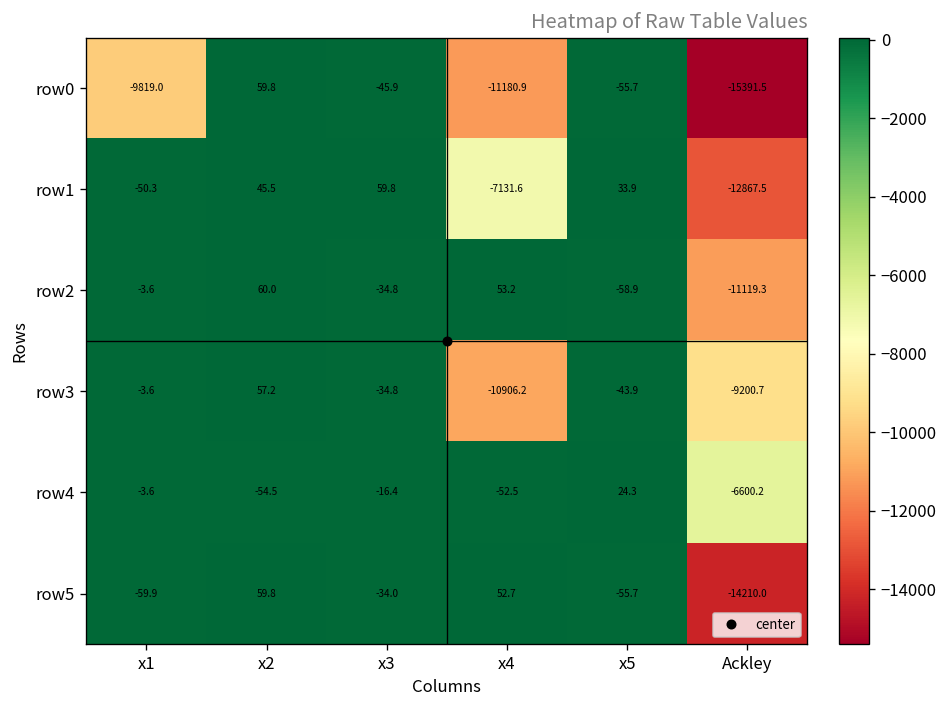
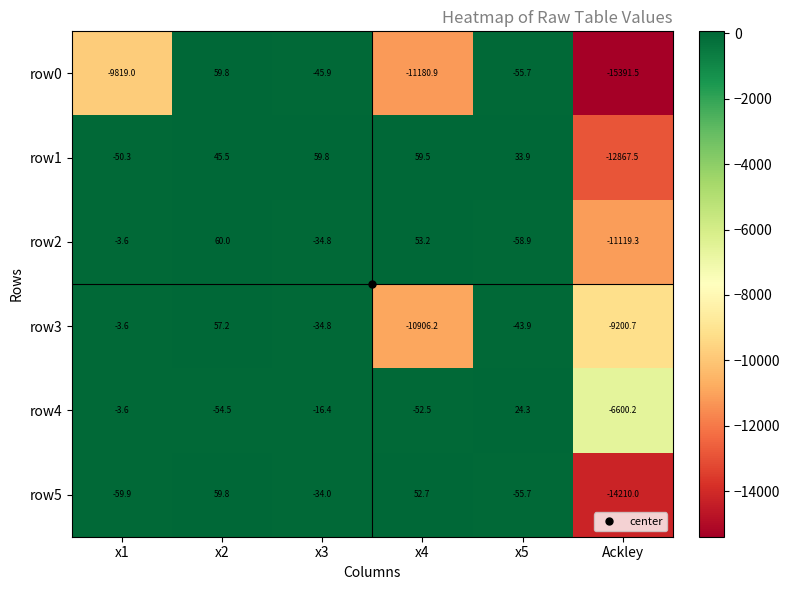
  {
    "row0": {
      "x1": -9819.0,
      "x2": 59.8,
      "x3": -45.9,
      "x4": -11180.9,
      "x5": -55.7,
      "Ackley": -15391.5
    },
    "row1": {
      "x1": -50.3,
      "x2": 45.5,
      "x3": 59.8,
-     "x4": -7131.6,
+     "x4": 59.5,
      "x5": 33.9,
      "Ackley": -12867.5
    },
    "row2": {
      "x1": -3.6,
      "x2": 60.0,
      "x3": -34.8,
      "x4": 53.2,
      "x5": -58.9,
      "Ackley": -11119.3
    },
    "row3": {
      "x1": -3.6,
      "x2": 57.2,
      "x3": -34.8,
      "x4": -10906.2,
      "x5": -43.9,
      "Ackley": -9200.7
    },
    "row4": {
      "x1": -3.6,
      "x2": -54.5,
      "x3": -16.4,
      "x4": -52.5,
      "x5": 24.3,
      "Ackley": -6600.2
    },
    "row5": {
      "x1": -59.9,
      "x2": 59.8,
      "x3": -34.0,
      "x4": 52.7,
      "x5": -55.7,
      "Ackley": -14210.0
    }
  }
